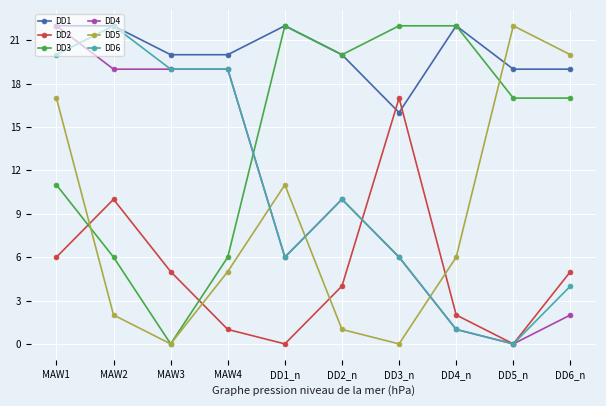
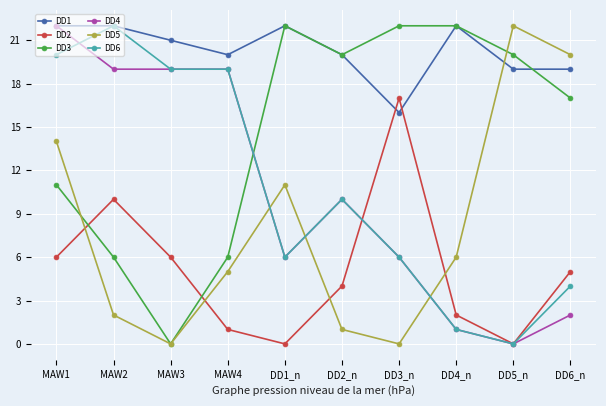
  {
    "DD1": {
-     "MAW3": 20,
+     "MAW3": 21,
      "MAW4": 20,
      "DD3_n": 16,
      "DD5_n": 19,
      "DD6_n": 19
    },
    "DD2": {
      "MAW1": 6,
      "MAW2": 10,
-     "MAW3": 5,
+     "MAW3": 6,
      "MAW4": 1,
      "DD1_n": 0,
      "DD2_n": 4,
      "DD3_n": 17,
      "DD4_n": 2,
      "DD6_n": 5
    },
    "DD3": {
      "MAW1": 11,
      "MAW2": 6,
      "MAW4": 6,
      "DD3_n": 22,
-     "DD5_n": 17,
+     "DD5_n": 20,
      "DD6_n": 17
    },
    "DD4": {
      "MAW2": 19,
      "DD6_n": 2
    },
    "DD5": {
-     "MAW1": 17,
+     "MAW1": 14,
      "MAW2": 2,
      "MAW4": 5,
      "DD1_n": 11,
      "DD2_n": 1,
      "DD3_n": 0,
      "DD4_n": 6,
      "DD5_n": 22,
      "DD6_n": 20
    },
    "DD6": {
      "DD6_n": 4
    }
  }
